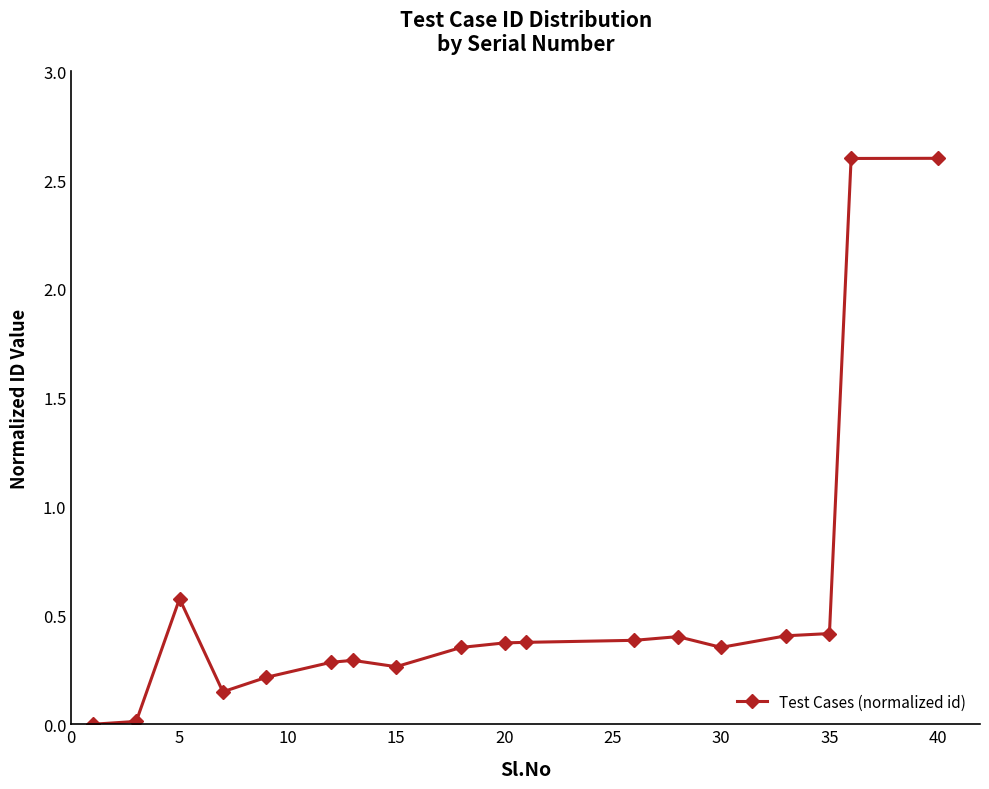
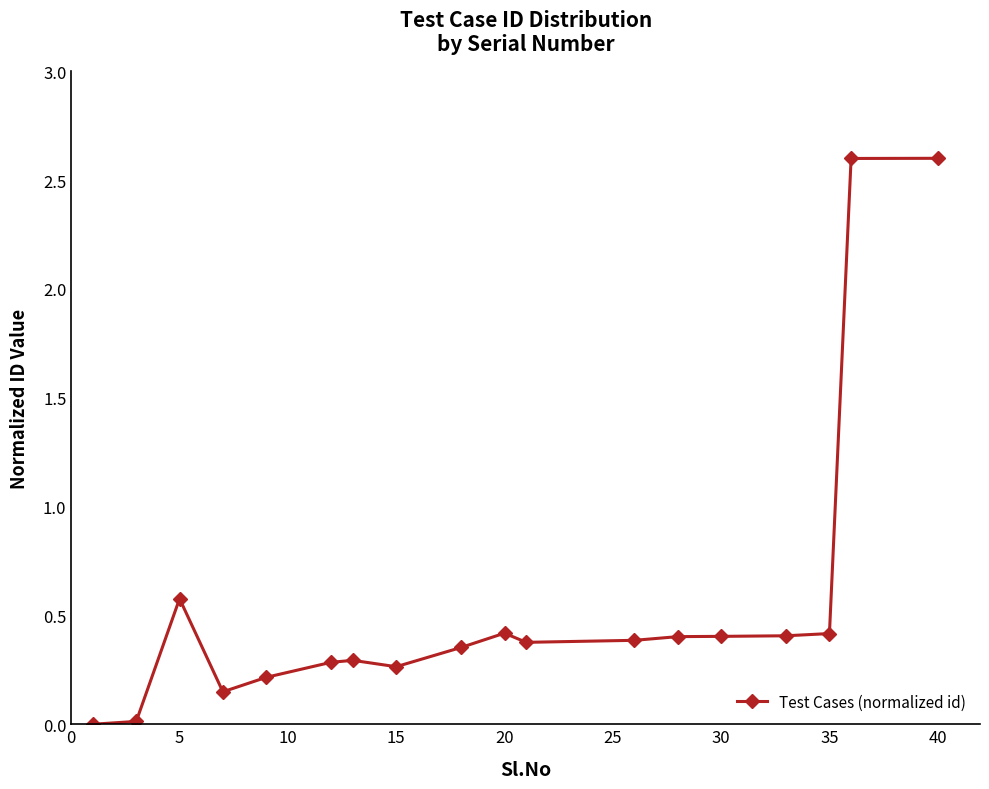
  {
    "5": 0.58,
    "15": 0.26,
-   "20": 0.37,
-   "30": 0.35,
+   "20": 0.42,
+   "30": 0.40,
    "35": 0.42,
    "40": 2.60
  }
